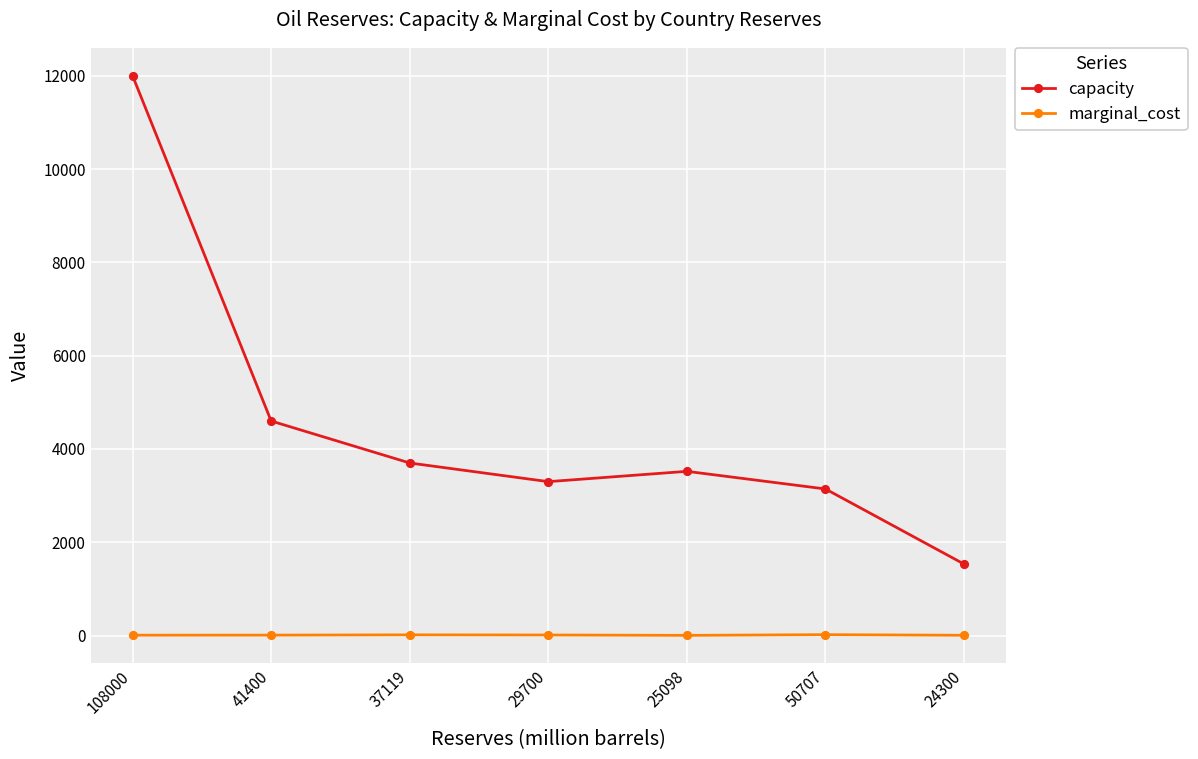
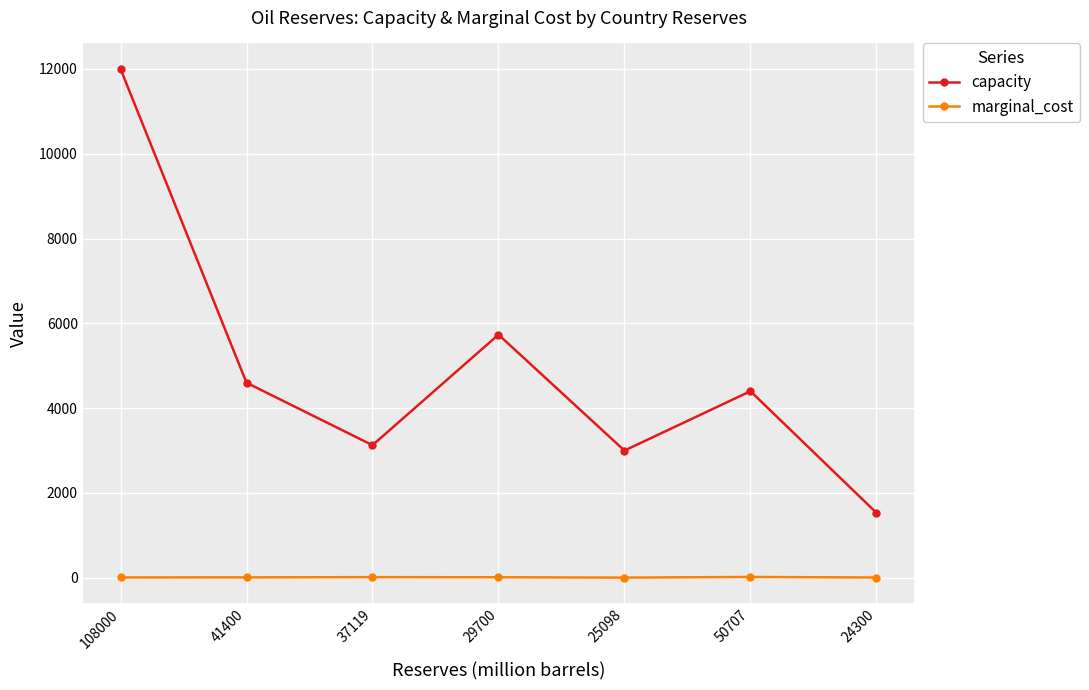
  {
    "capacity": {
      "108000": 12000,
      "41400": 4600,
-     "37119": 3700,
-     "29700": 3300,
-     "25098": 3500,
-     "50707": 3100,
+     "37119": 3100,
+     "29700": 5700,
+     "25098": 3000,
+     "50707": 4400,
      "24300": 1500
    },
    "marginal_cost": {
      "108000": 0,
      "41400": 0,
      "37119": 0,
      "29700": 0,
      "25098": 0,
      "50707": 0,
      "24300": 0
    }
  }
